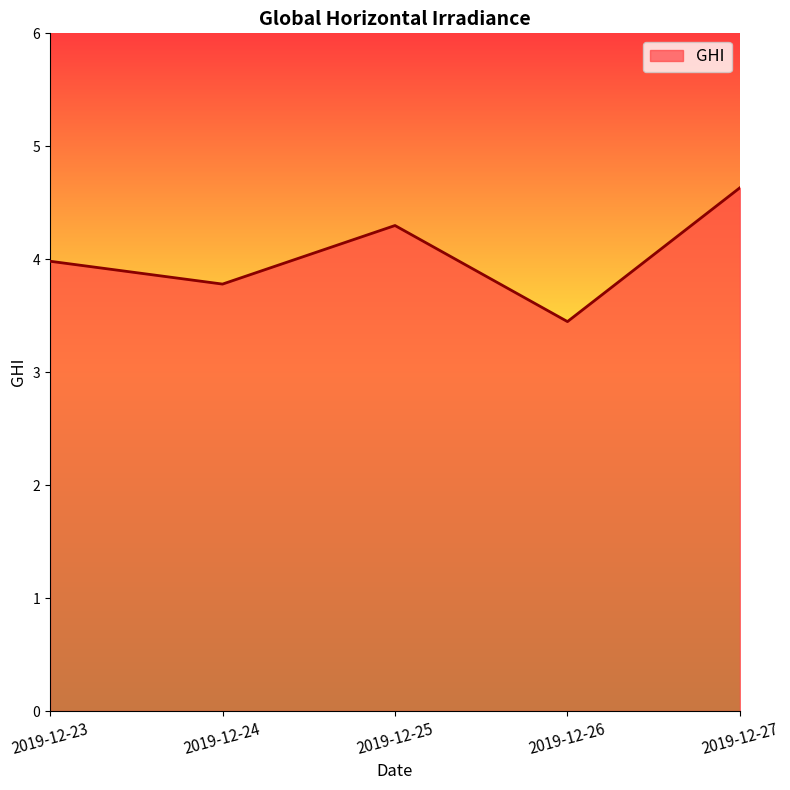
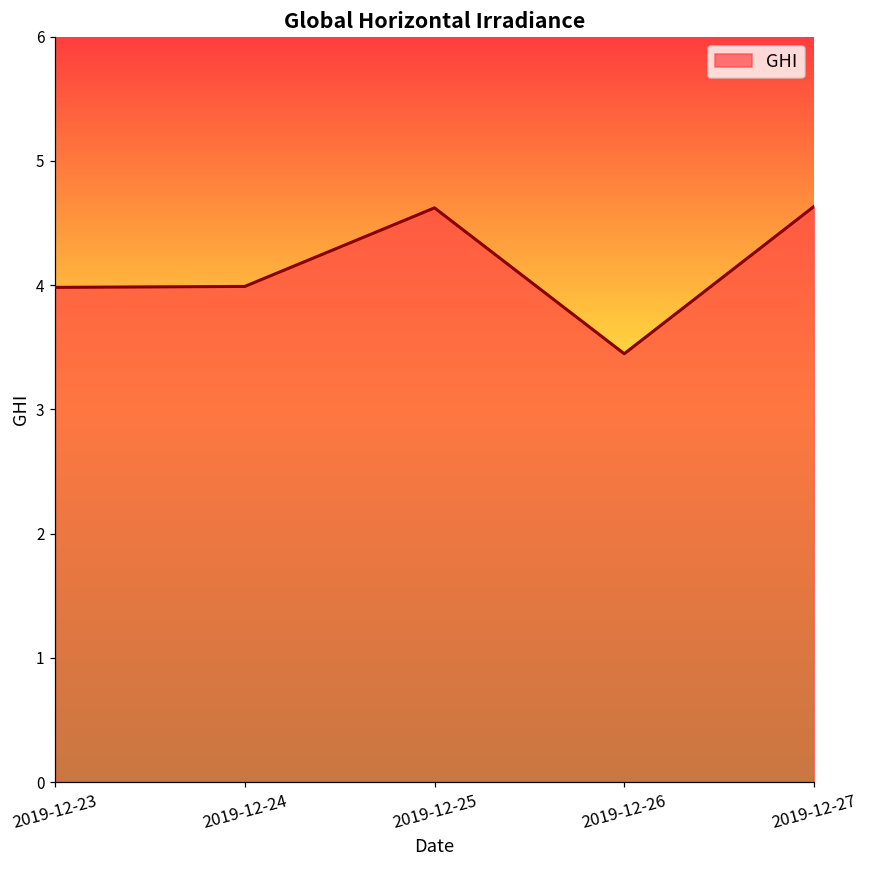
  {
    "2019-12-23": 3.98,
-   "2019-12-24": 3.78,
-   "2019-12-25": 4.30,
+   "2019-12-24": 3.99,
+   "2019-12-25": 4.62,
    "2019-12-26": 3.45,
    "2019-12-27": 4.63
  }
